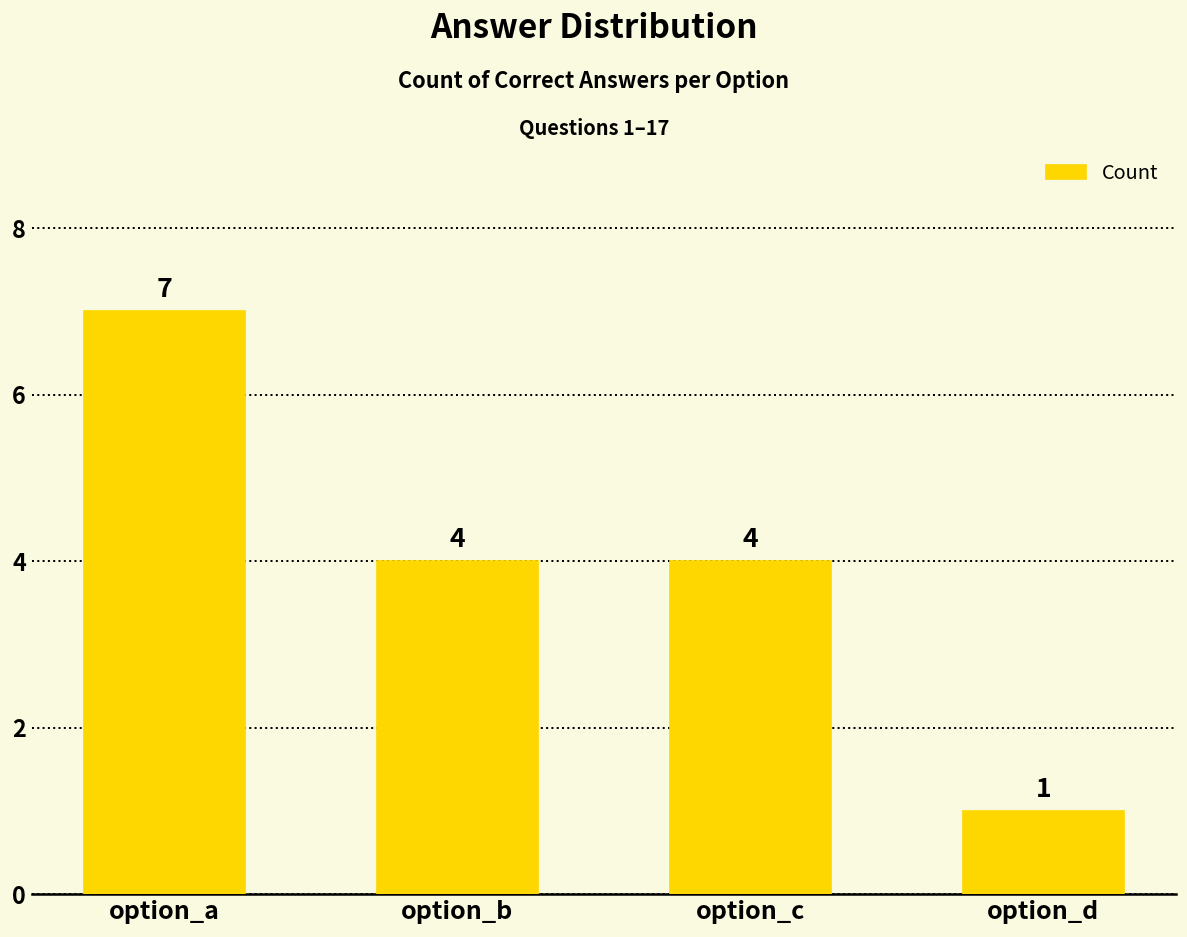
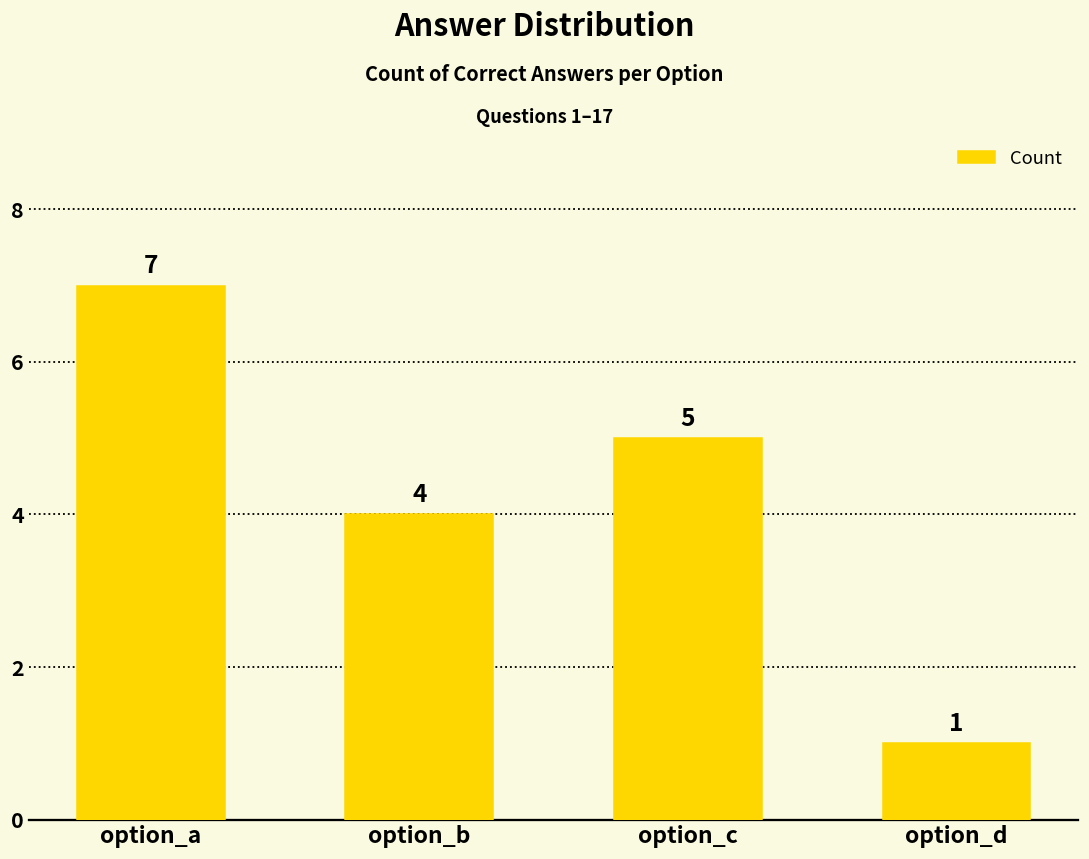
  {
    "option_a": 7,
    "option_b": 4,
-   "option_c": 4,
+   "option_c": 5,
    "option_d": 1
  }
